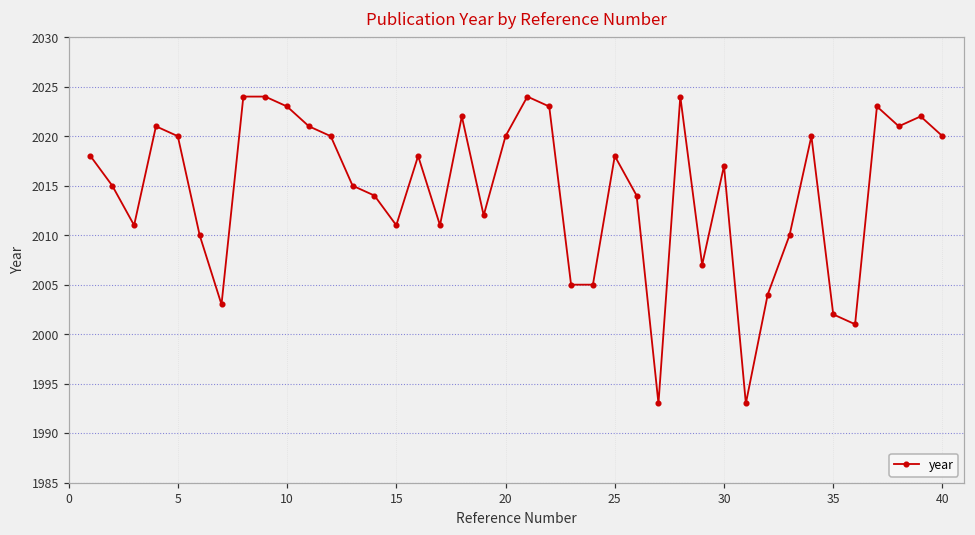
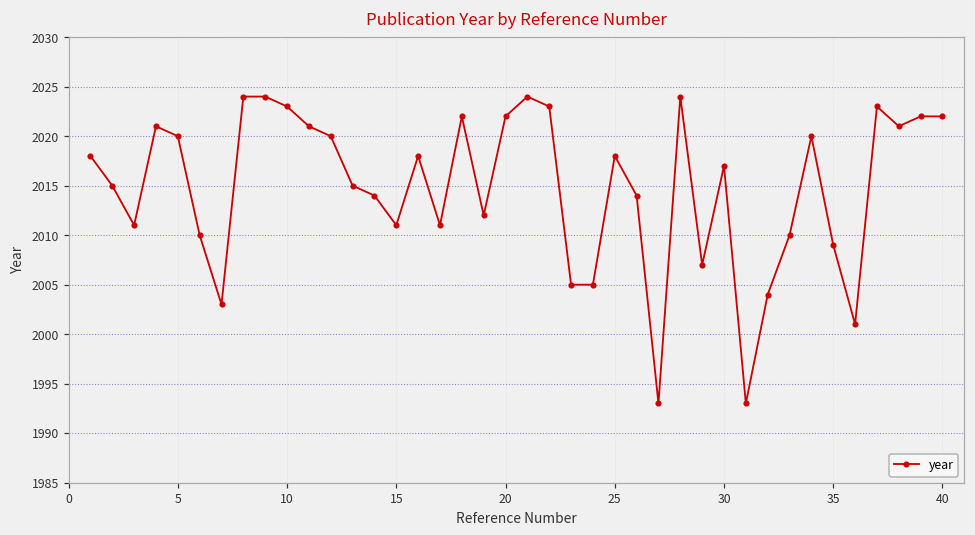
  {
    "5": 2020,
    "10": 2023,
    "15": 2011,
-   "20": 2020,
+   "20": 2022,
    "25": 2018,
    "30": 2017,
-   "35": 2002,
-   "40": 2020
+   "35": 2009,
+   "40": 2022
  }
